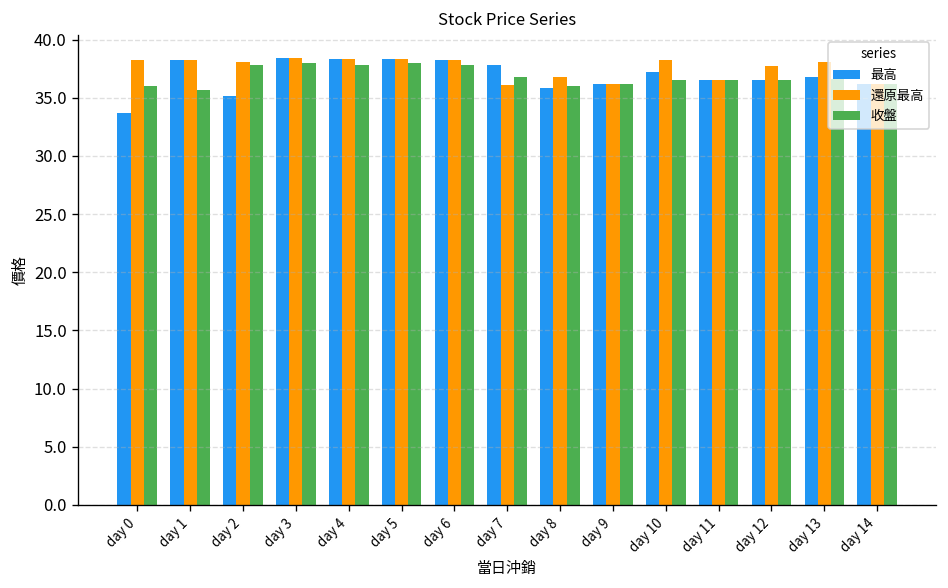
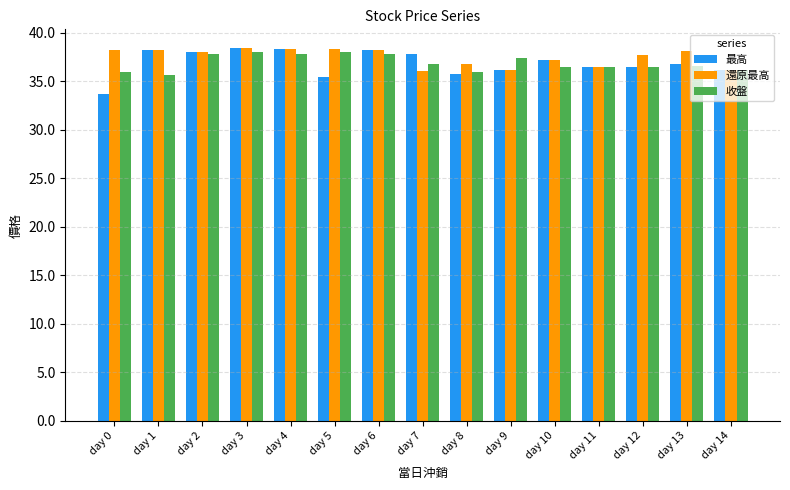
  {
    "最高": {
      "day 0": 34,
      "day 1": 38,
-     "day 2": 35,
+     "day 2": 38,
      "day 3": 38,
      "day 4": 38,
-     "day 5": 38,
+     "day 5": 36,
      "day 6": 38,
      "day 7": 38,
      "day 8": 36,
      "day 9": 36,
      "day 10": 37,
      "day 11": 37,
      "day 12": 37,
      "day 13": 37
    },
    "還原最高": {
      "day 0": 38,
      "day 1": 38,
      "day 2": 38,
      "day 3": 38,
      "day 4": 38,
      "day 5": 38,
      "day 6": 38,
      "day 7": 36,
      "day 8": 37,
      "day 9": 36,
-     "day 10": 38,
+     "day 10": 37,
      "day 11": 37,
      "day 12": 38,
      "day 13": 38
    },
    "收盤": {
      "day 0": 36,
      "day 1": 36,
      "day 2": 38,
      "day 3": 38,
      "day 4": 38,
      "day 5": 38,
      "day 6": 38,
      "day 7": 37,
      "day 8": 36,
-     "day 9": 36,
+     "day 9": 37,
      "day 10": 37,
      "day 11": 37,
      "day 12": 37
    }
  }
